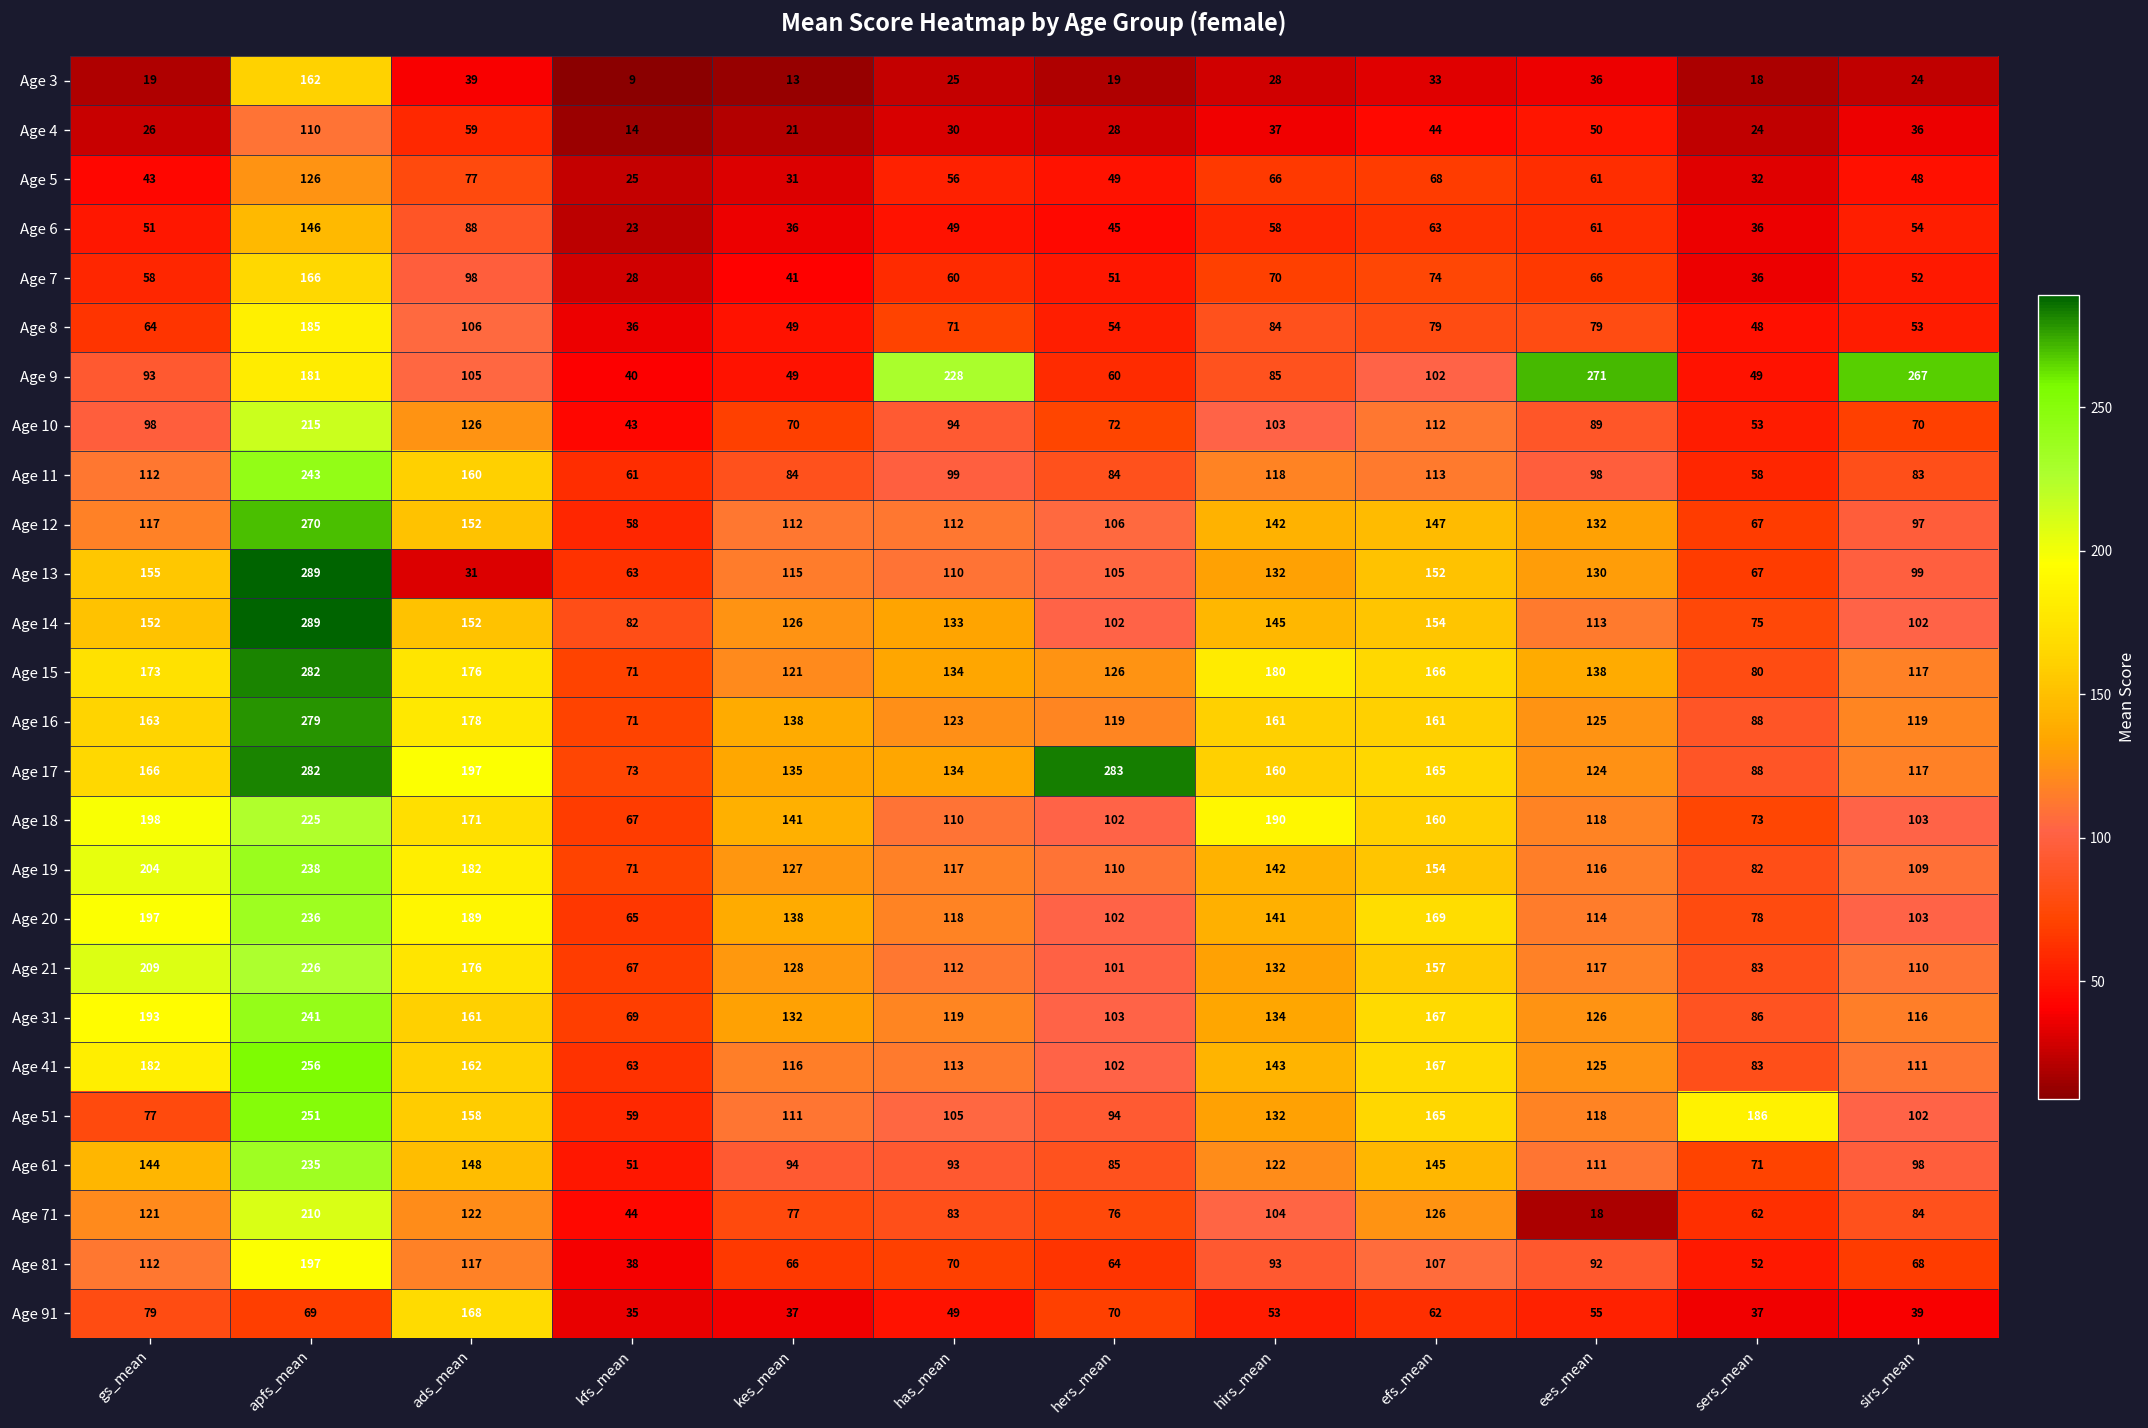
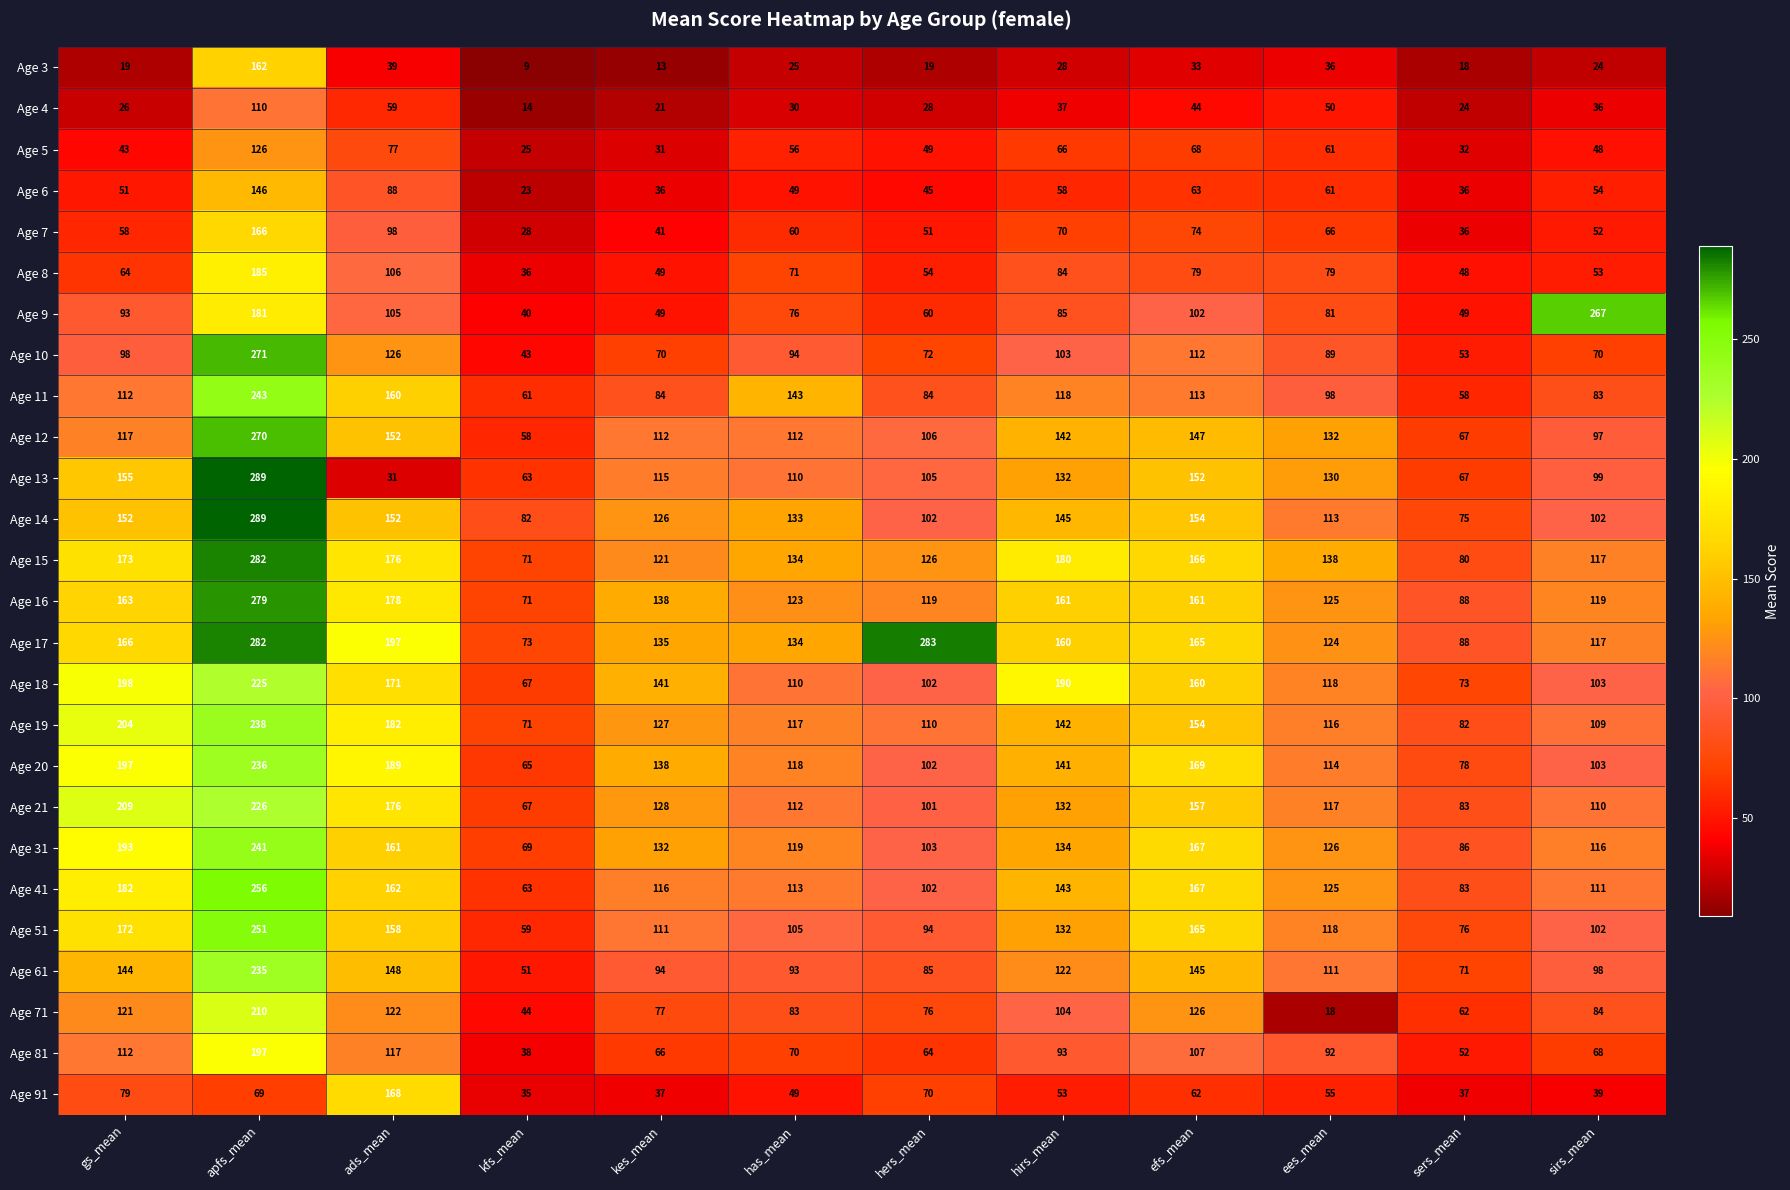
  {
    "Age 9": {
      "gs_mean": 93,
      "apfs_mean": 181,
      "ads_mean": 105,
      "kfs_mean": 40,
      "kes_mean": 49,
-     "has_mean": 228,
+     "has_mean": 76,
      "hers_mean": 60,
      "hirs_mean": 85,
      "efs_mean": 102,
-     "ees_mean": 271,
+     "ees_mean": 81,
      "sers_mean": 49,
      "sirs_mean": 267
    },
    "Age 10": {
      "gs_mean": 98,
-     "apfs_mean": 215,
+     "apfs_mean": 271,
      "ads_mean": 126,
      "kfs_mean": 43,
      "kes_mean": 70,
      "has_mean": 94,
      "hers_mean": 72,
      "hirs_mean": 103,
      "efs_mean": 112,
      "ees_mean": 89,
      "sers_mean": 53,
      "sirs_mean": 70
    },
    "Age 11": {
      "gs_mean": 112,
      "apfs_mean": 243,
      "ads_mean": 160,
      "kfs_mean": 61,
      "kes_mean": 84,
-     "has_mean": 99,
+     "has_mean": 143,
      "hers_mean": 84,
      "hirs_mean": 118,
      "efs_mean": 113,
      "ees_mean": 98,
      "sers_mean": 58,
      "sirs_mean": 83
    },
    "Age 51": {
-     "gs_mean": 77,
+     "gs_mean": 172,
      "apfs_mean": 251,
      "ads_mean": 158,
      "kfs_mean": 59,
      "kes_mean": 111,
      "has_mean": 105,
      "hers_mean": 94,
      "hirs_mean": 132,
      "efs_mean": 165,
      "ees_mean": 118,
-     "sers_mean": 186,
+     "sers_mean": 76,
      "sirs_mean": 102
    }
  }
